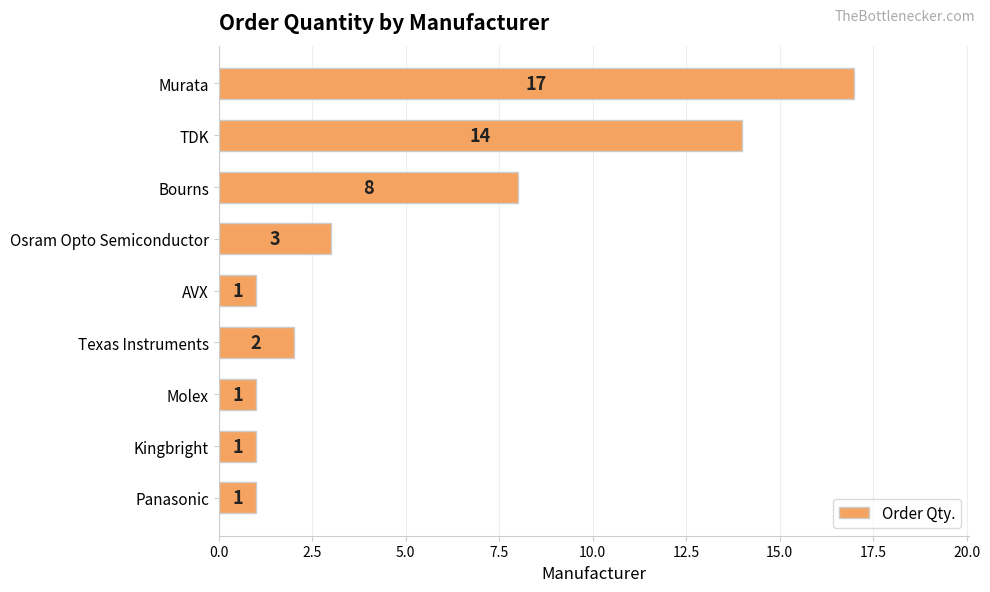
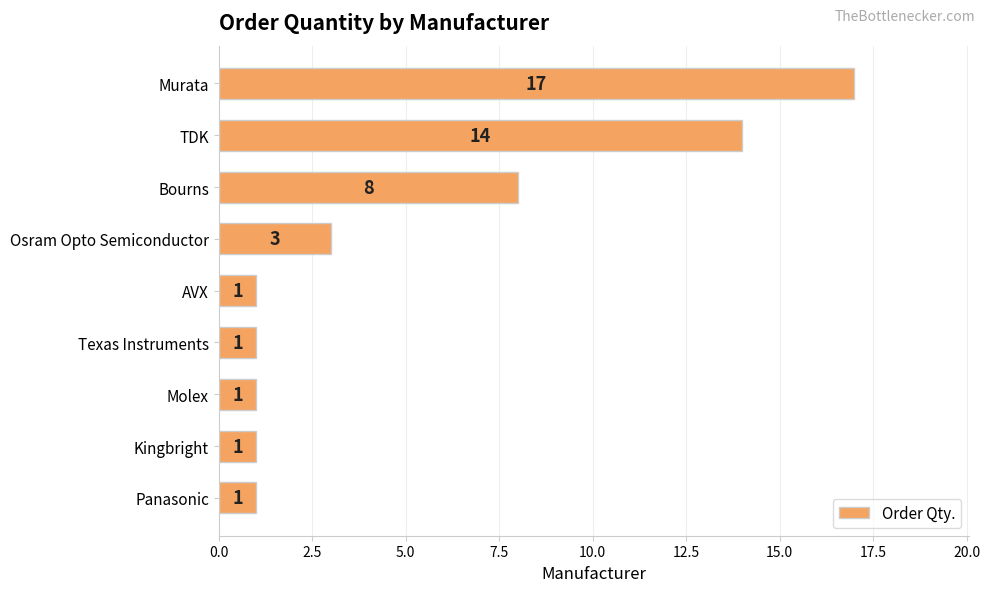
  {
    "Murata": 17,
    "TDK": 14,
    "Bourns": 8,
    "Osram Opto Semiconductor": 3,
    "AVX": 1,
-   "Texas Instruments": 2,
+   "Texas Instruments": 1,
    "Molex": 1,
    "Kingbright": 1,
    "Panasonic": 1
  }
